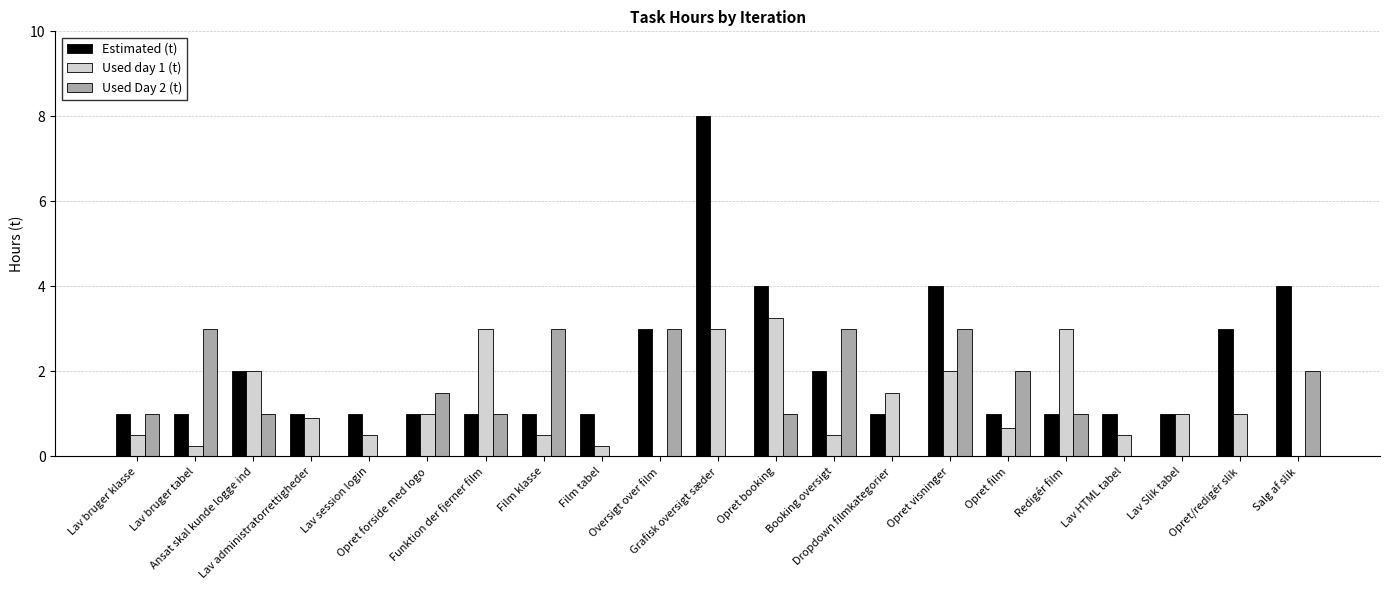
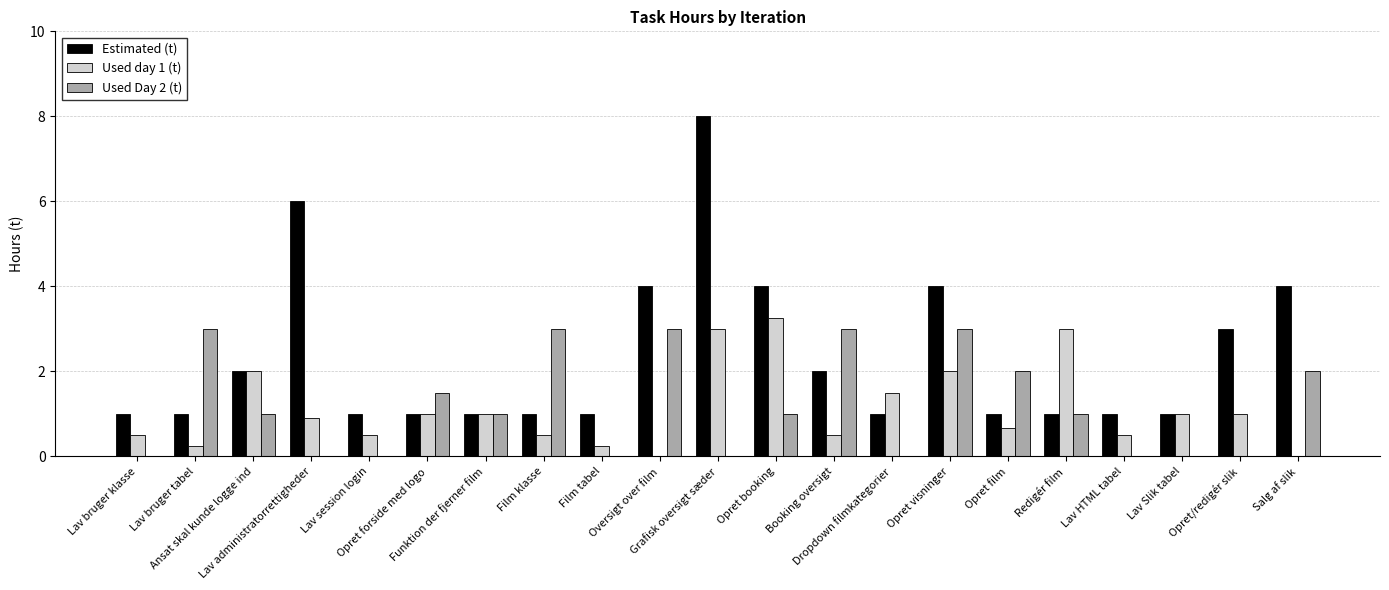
  {
    "Estimated (t)": {
      "Lav bruger klasse": 1,
      "Lav bruger tabel": 1,
      "Ansat skal kunde logge ind": 2,
-     "Lav administratorrettigheder": 1,
+     "Lav administratorrettigheder": 6,
      "Lav session login": 1,
      "Opret forside med logo": 1,
      "Funktion der fjerner film": 1,
      "Film klasse": 1,
      "Film tabel": 1,
-     "Oversigt over film": 3,
+     "Oversigt over film": 4,
      "Grafisk oversigt sæder": 8,
      "Opret booking": 4,
      "Booking oversigt": 2,
      "Dropdown filmkategorier": 1,
      "Opret visninger": 4,
      "Opret film": 1,
      "Redigér film": 1,
      "Lav HTML tabel": 1,
      "Lav Slik tabel": 1,
      "Opret/redigér slik": 3,
      "Salg af slik": 4
    },
    "Used day 1 (t)": {
      "Lav bruger klasse": 0.5,
      "Lav bruger tabel": 0.3,
      "Ansat skal kunde logge ind": 2,
      "Lav administratorrettigheder": 0.9,
      "Lav session login": 0.5,
      "Opret forside med logo": 1,
-     "Funktion der fjerner film": 3,
+     "Funktion der fjerner film": 1,
      "Film klasse": 0.5,
      "Film tabel": 0.3,
      "Oversigt over film": 0,
      "Grafisk oversigt sæder": 3,
      "Opret booking": 3.3,
      "Booking oversigt": 0.5,
      "Dropdown filmkategorier": 1.5,
      "Opret visninger": 2,
      "Opret film": 0.7,
      "Redigér film": 3,
      "Lav HTML tabel": 0.5,
      "Lav Slik tabel": 1,
      "Opret/redigér slik": 1,
      "Salg af slik": 0
    },
    "Used Day 2 (t)": {
-     "Lav bruger klasse": 1,
+     "Lav bruger klasse": 0,
      "Lav bruger tabel": 3,
      "Ansat skal kunde logge ind": 1,
      "Lav administratorrettigheder": 0,
      "Lav session login": 0,
      "Opret forside med logo": 1.5,
      "Funktion der fjerner film": 1,
      "Film klasse": 3,
      "Film tabel": 0,
      "Oversigt over film": 3,
      "Grafisk oversigt sæder": 0,
      "Opret booking": 1,
      "Booking oversigt": 3,
      "Dropdown filmkategorier": 0,
      "Opret visninger": 3,
      "Opret film": 2,
      "Redigér film": 1,
      "Lav HTML tabel": 0,
      "Lav Slik tabel": 0,
      "Opret/redigér slik": 0,
      "Salg af slik": 2
    }
  }
